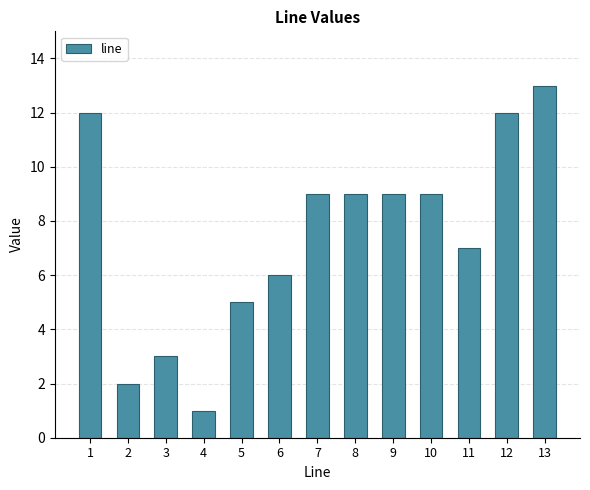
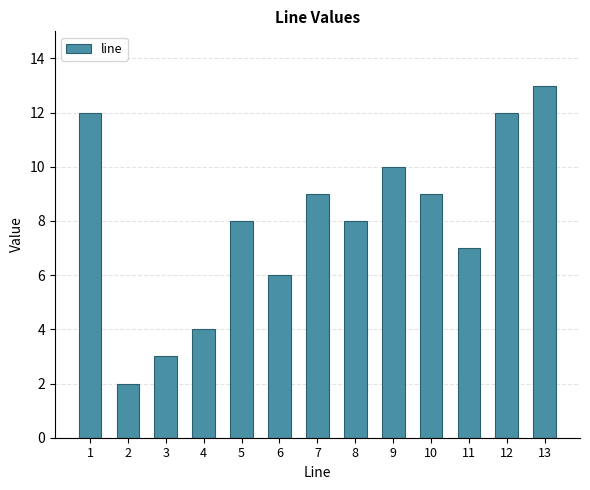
  {
    "1": 12,
    "2": 2,
    "3": 3,
-   "4": 1,
-   "5": 5,
+   "4": 4,
+   "5": 8,
    "6": 6,
    "7": 9,
-   "8": 9,
-   "9": 9,
+   "8": 8,
+   "9": 10,
    "10": 9,
    "11": 7,
    "12": 12,
    "13": 13
  }
